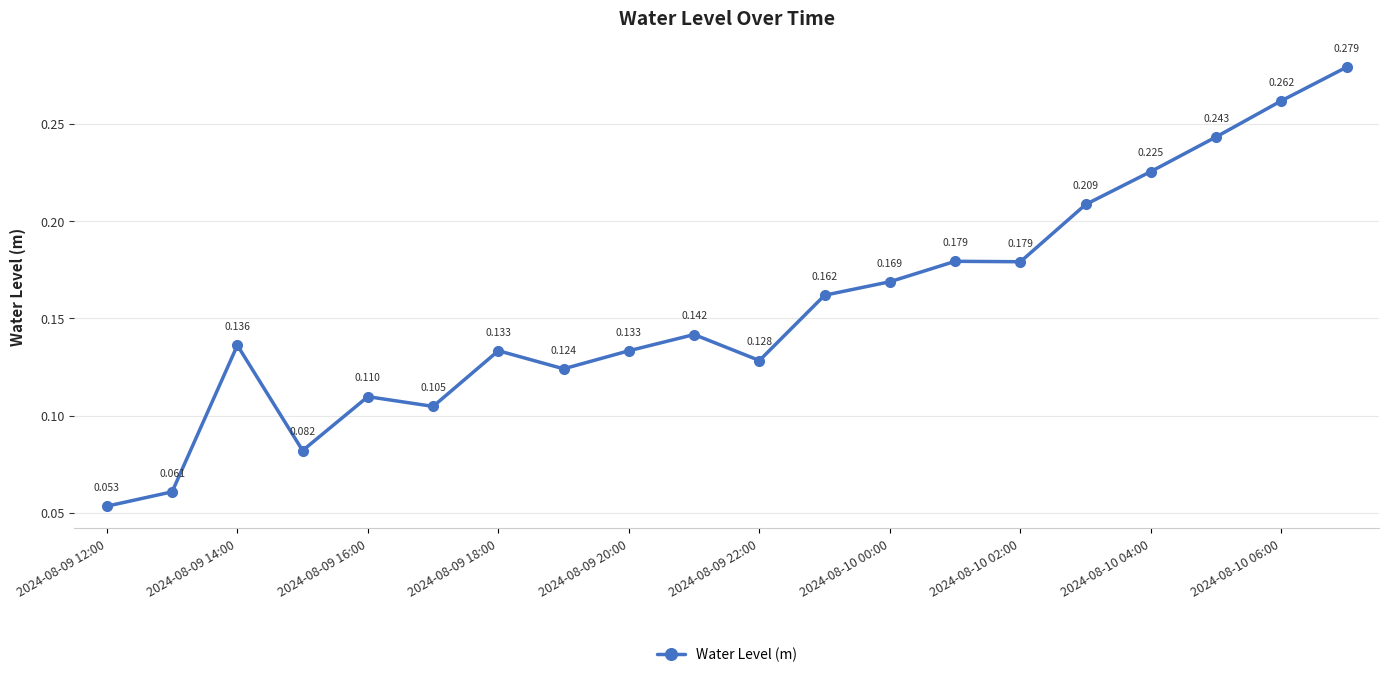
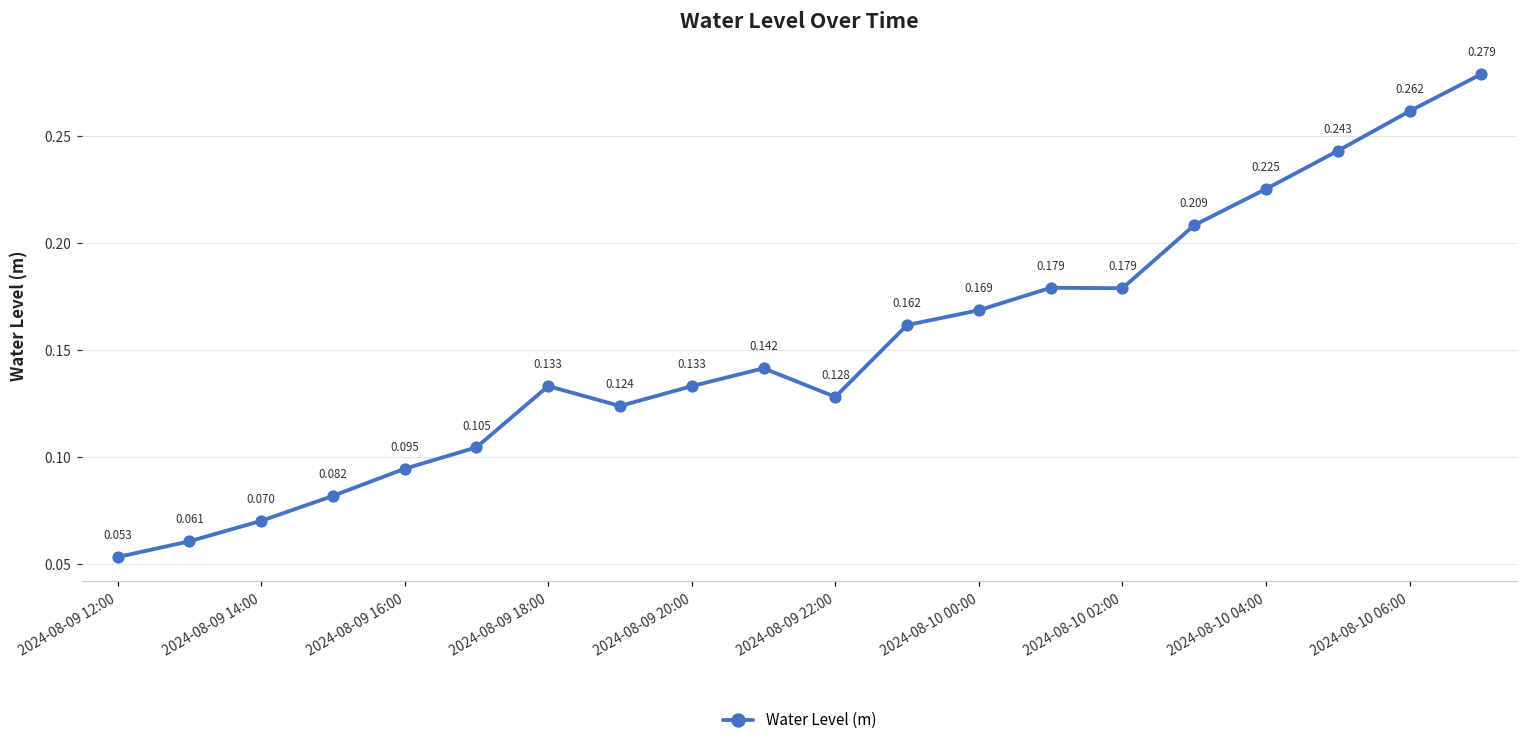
  {
    "2024-08-09 12:00": 0.053,
-   "2024-08-09 14:00": 0.136,
-   "2024-08-09 16:00": 0.110,
+   "2024-08-09 14:00": 0.070,
+   "2024-08-09 16:00": 0.095,
    "2024-08-09 18:00": 0.133,
    "2024-08-09 20:00": 0.133,
    "2024-08-09 22:00": 0.128,
    "2024-08-10 00:00": 0.169,
    "2024-08-10 02:00": 0.179,
    "2024-08-10 04:00": 0.225,
    "2024-08-10 06:00": 0.262
  }
